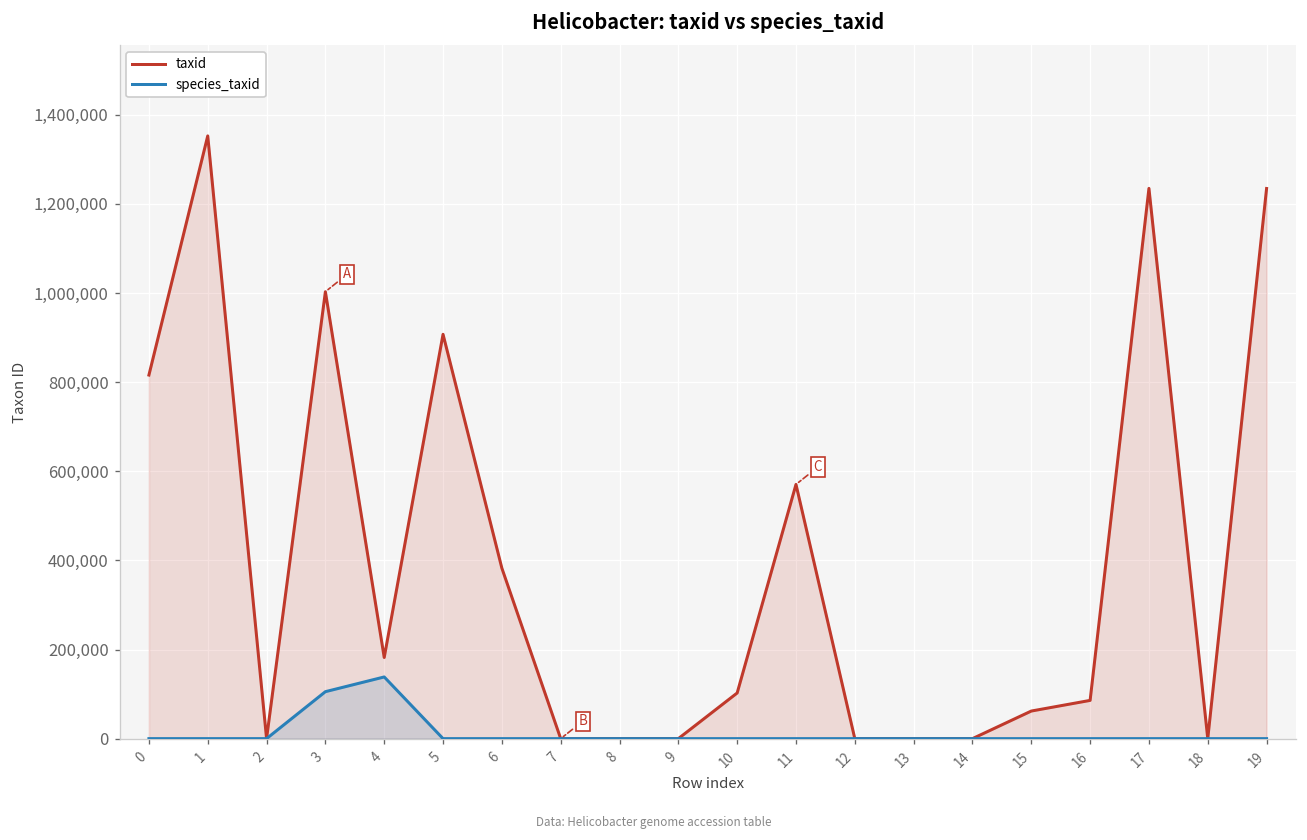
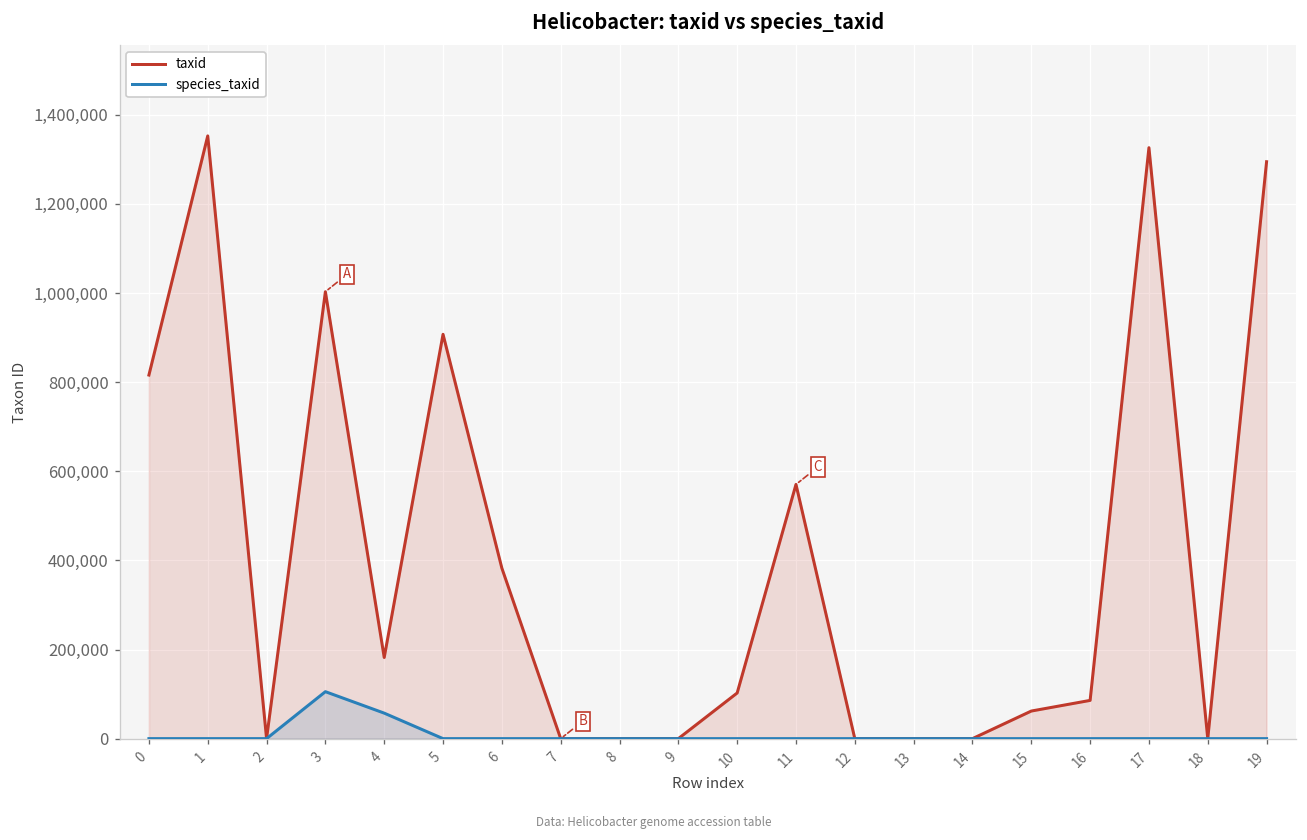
  {
    "taxid": {
      "0": "820,000",
      "1": "1,350,000",
      "3": "1,000,000",
      "4": "180,000",
      "5": "910,000",
      "6": "380,000",
      "10": "100,000",
      "11": "570,000",
      "15": "60,000",
      "16": "90,000",
-     "17": "1,230,000",
-     "19": "1,230,000"
+     "17": "1,330,000",
+     "19": "1,290,000"
    },
    "species_taxid": {
      "0": "0",
      "1": "0",
      "3": "110,000",
-     "4": "140,000",
+     "4": "60,000",
      "5": "0",
      "6": "0",
      "10": "0",
      "11": "0",
      "15": "0",
      "16": "0",
      "17": "0",
      "19": "0"
    }
  }
